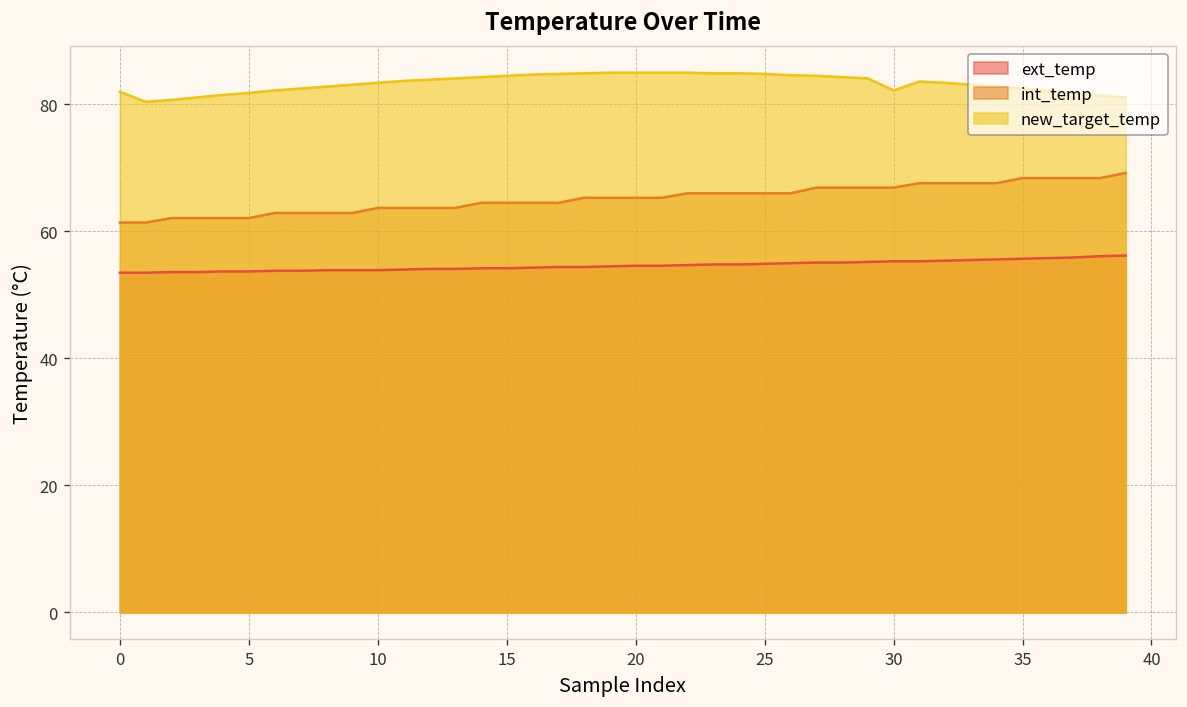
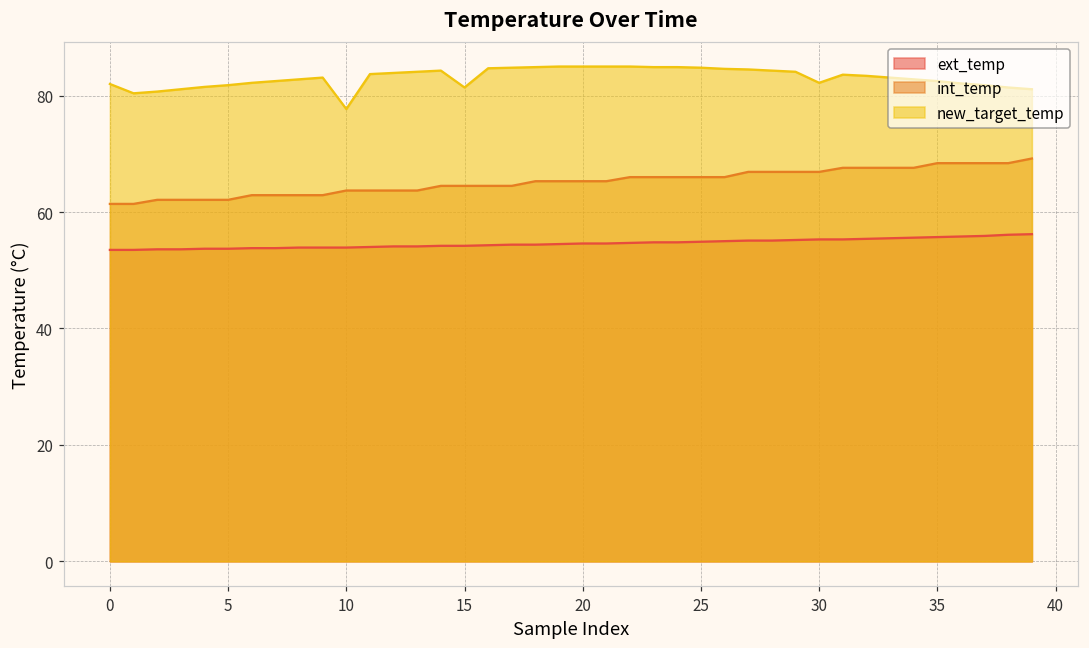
  {
    "new_target_temp": {
      "0": 82,
      "5": 82,
-     "10": 83,
-     "15": 85,
+     "10": 78,
+     "15": 81,
      "20": 85,
      "25": 85,
      "30": 82
    }
  }
